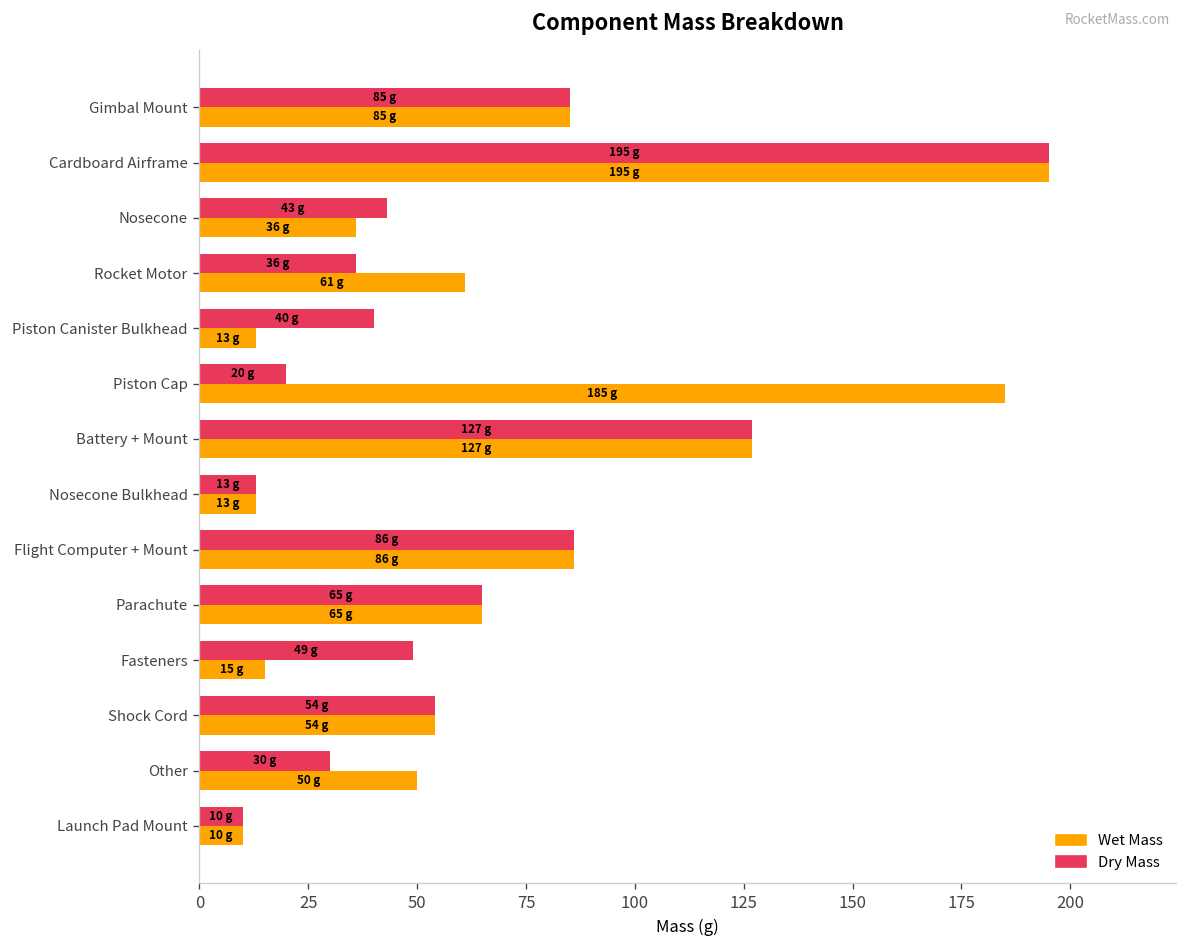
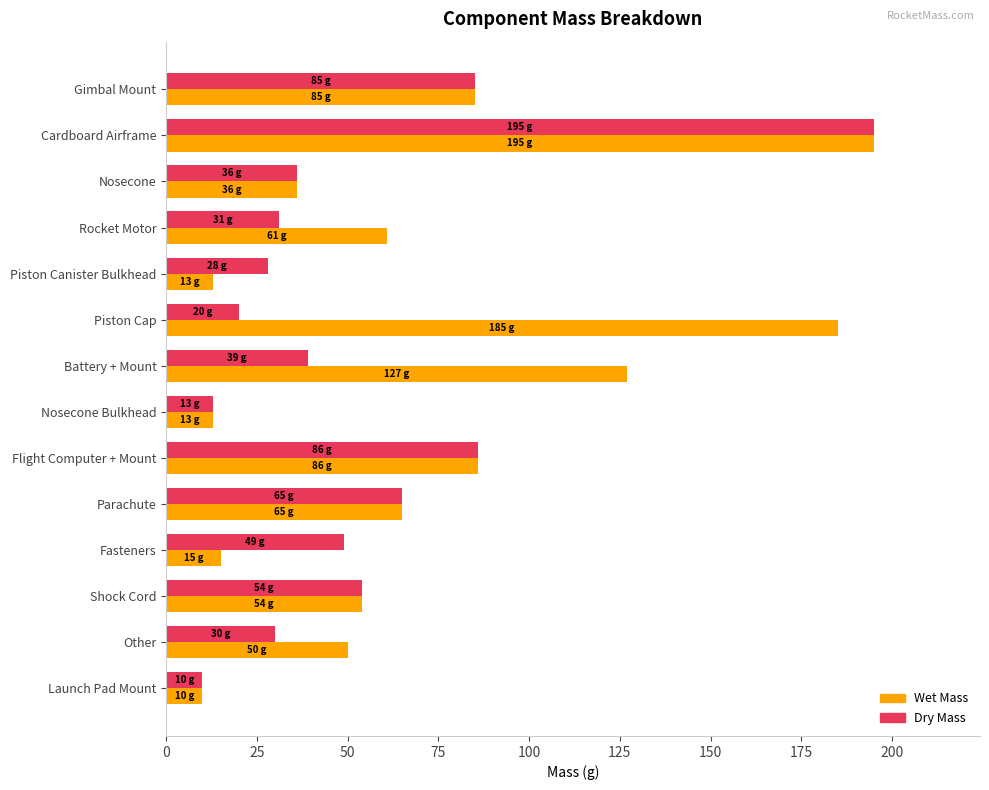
  {
    "Wet Mass": {
      "Gimbal Mount": 85,
      "Cardboard Airframe": 195,
      "Nosecone": 36,
      "Rocket Motor": 61,
      "Piston Canister Bulkhead": 13,
      "Piston Cap": 185,
      "Battery + Mount": 127,
      "Nosecone Bulkhead": 13,
      "Flight Computer + Mount": 86,
      "Parachute": 65,
      "Fasteners": 15,
      "Shock Cord": 54,
      "Other": 50,
      "Launch Pad Mount": 10
    },
    "Dry Mass": {
      "Gimbal Mount": 85,
      "Cardboard Airframe": 195,
-     "Nosecone": 43,
-     "Rocket Motor": 36,
-     "Piston Canister Bulkhead": 40,
+     "Nosecone": 36,
+     "Rocket Motor": 31,
+     "Piston Canister Bulkhead": 28,
      "Piston Cap": 20,
-     "Battery + Mount": 127,
+     "Battery + Mount": 39,
      "Nosecone Bulkhead": 13,
      "Flight Computer + Mount": 86,
      "Parachute": 65,
      "Fasteners": 49,
      "Shock Cord": 54,
      "Other": 30,
      "Launch Pad Mount": 10
    }
  }
